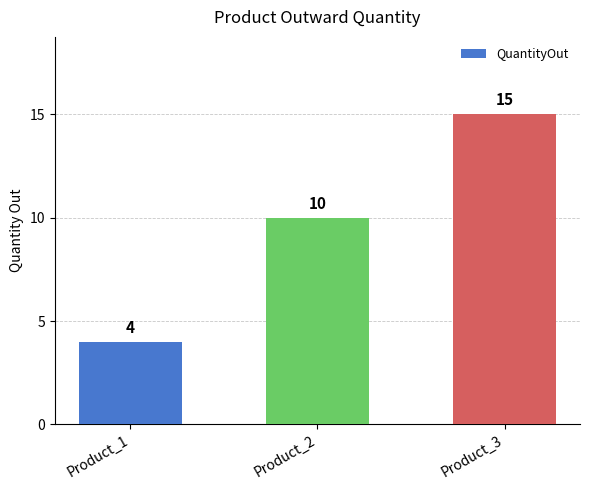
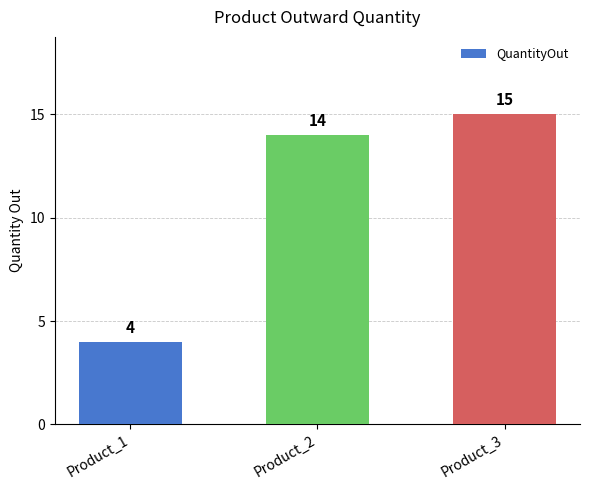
  {
    "Product_1": 4,
-   "Product_2": 10,
+   "Product_2": 14,
    "Product_3": 15
  }
